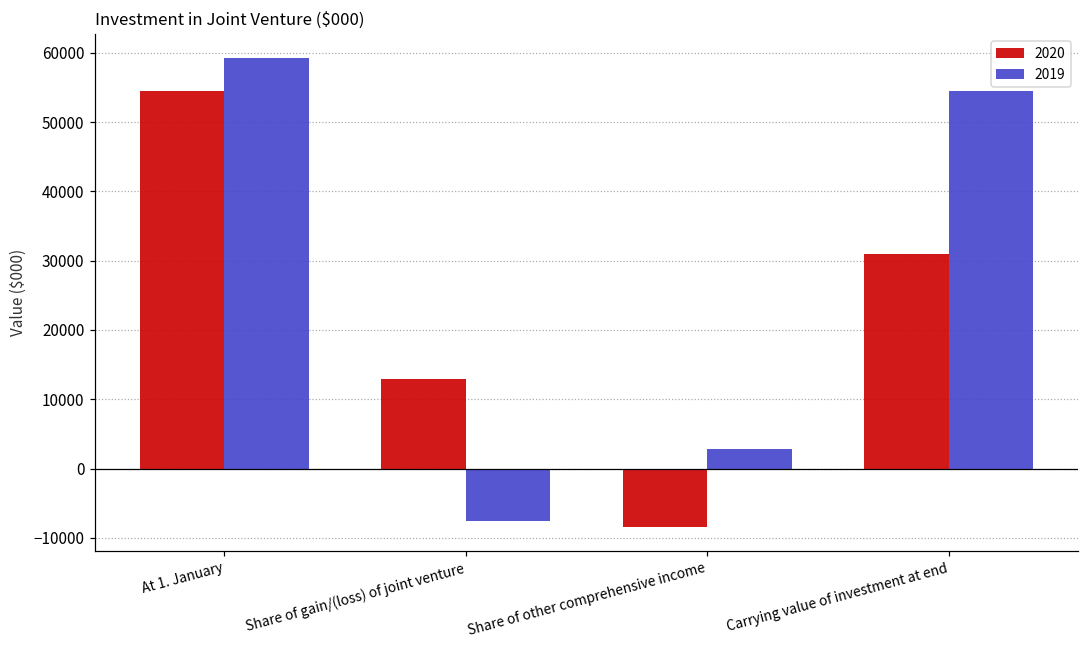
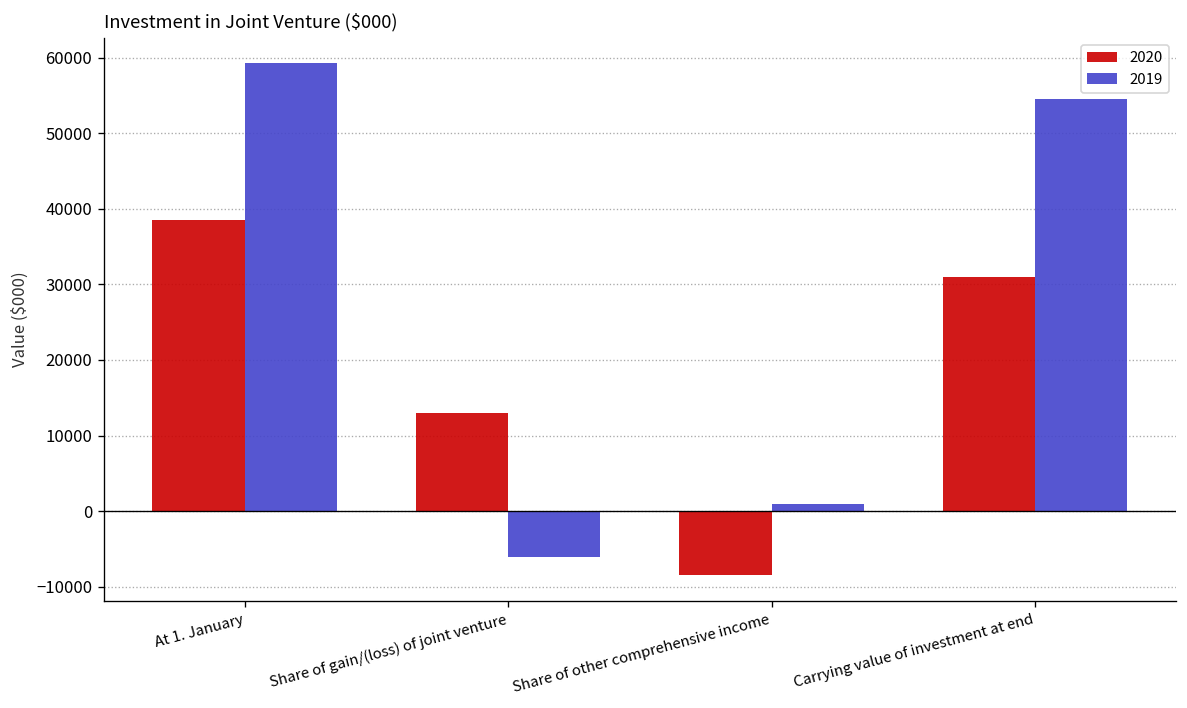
  {
    "2020": {
-     "At 1. January": 55000,
+     "At 1. January": 39000,
      "Share of gain/(loss) of joint venture": 13000,
      "Share of other comprehensive income": -8000,
      "Carrying value of investment at end": 31000
    },
    "2019": {
      "At 1. January": 59000,
-     "Share of gain/(loss) of joint venture": -8000,
-     "Share of other comprehensive income": 3000,
+     "Share of gain/(loss) of joint venture": -6000,
+     "Share of other comprehensive income": 1000,
      "Carrying value of investment at end": 55000
    }
  }
